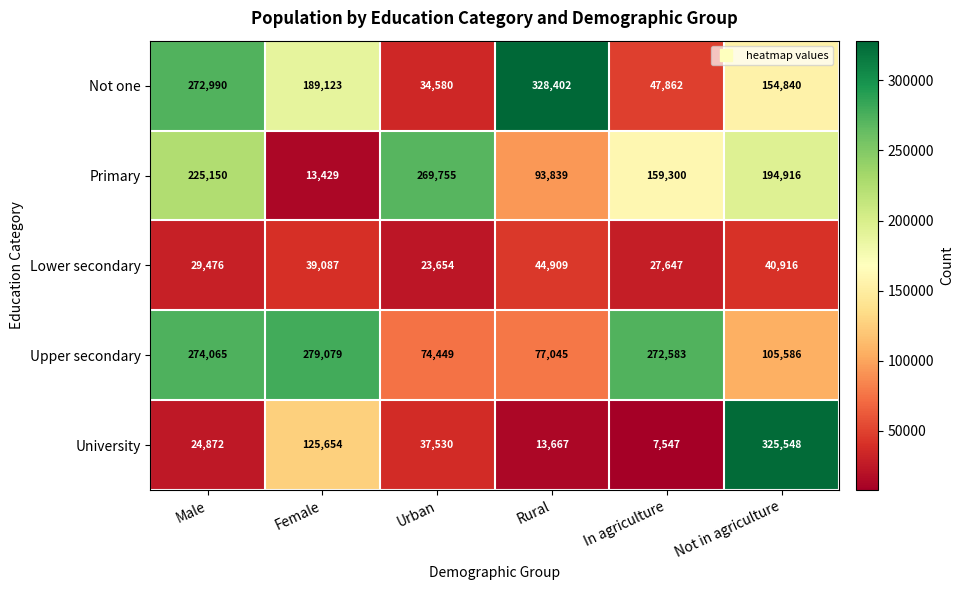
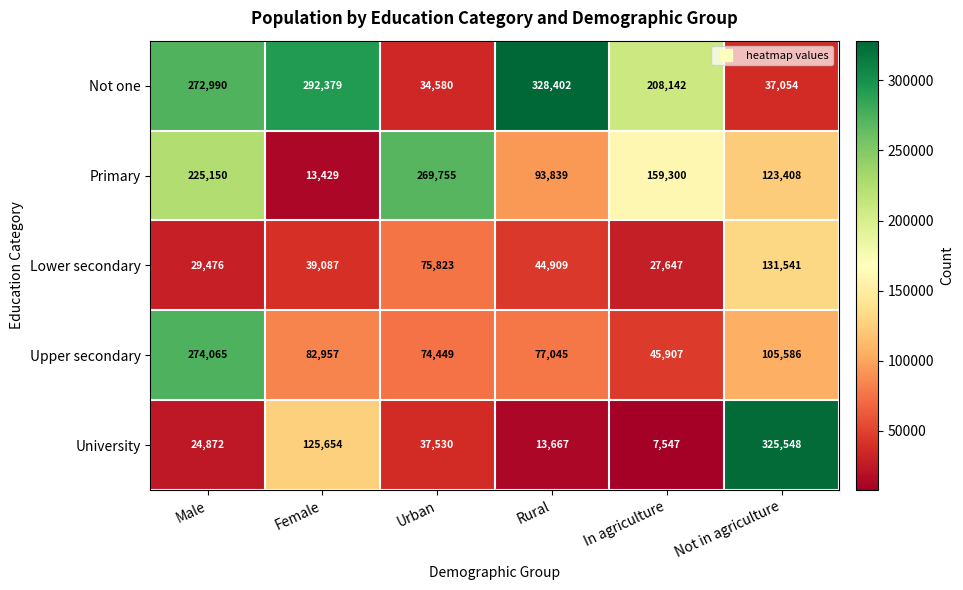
  {
    "Not one": {
      "Male": "272,990",
-     "Female": "189,123",
+     "Female": "292,379",
      "Urban": "34,580",
      "Rural": "328,402",
-     "In agriculture": "47,862",
-     "Not in agriculture": "154,840"
+     "In agriculture": "208,142",
+     "Not in agriculture": "37,054"
    },
    "Primary": {
      "Male": "225,150",
      "Female": "13,429",
      "Urban": "269,755",
      "Rural": "93,839",
      "In agriculture": "159,300",
-     "Not in agriculture": "194,916"
+     "Not in agriculture": "123,408"
    },
    "Lower secondary": {
      "Male": "29,476",
      "Female": "39,087",
-     "Urban": "23,654",
+     "Urban": "75,823",
      "Rural": "44,909",
      "In agriculture": "27,647",
-     "Not in agriculture": "40,916"
+     "Not in agriculture": "131,541"
    },
    "Upper secondary": {
      "Male": "274,065",
-     "Female": "279,079",
+     "Female": "82,957",
      "Urban": "74,449",
      "Rural": "77,045",
-     "In agriculture": "272,583",
+     "In agriculture": "45,907",
      "Not in agriculture": "105,586"
    },
    "University": {
      "Male": "24,872",
      "Female": "125,654",
      "Urban": "37,530",
      "Rural": "13,667",
      "In agriculture": "7,547",
      "Not in agriculture": "325,548"
    }
  }
